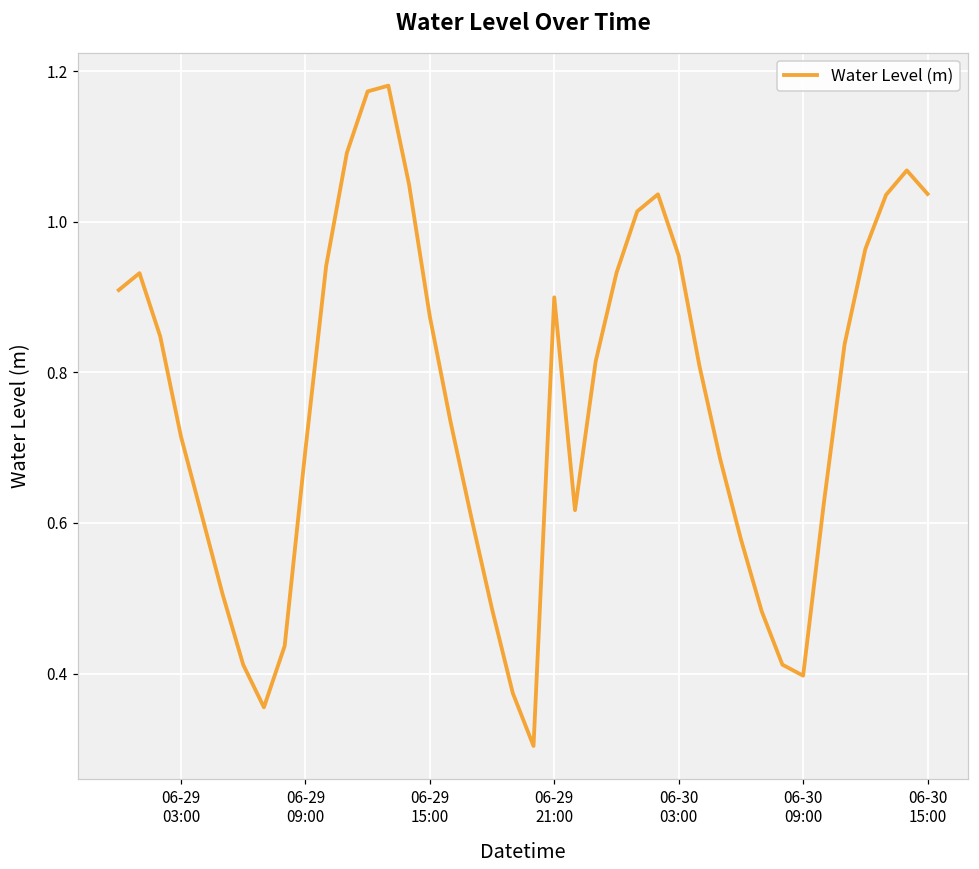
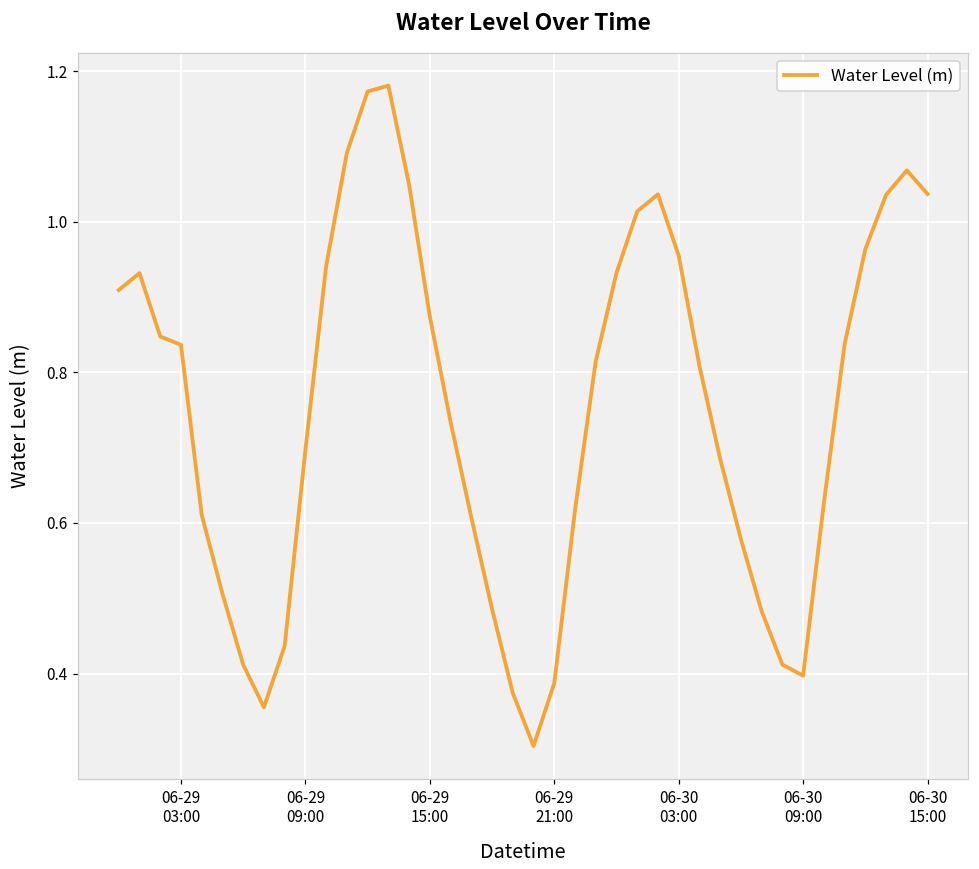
  {
-   "06-29 03:00": 0.71,
+   "06-29 03:00": 0.84,
    "06-29 09:00": 0.70,
    "06-29 15:00": 0.87,
-   "06-29 21:00": 0.90,
+   "06-29 21:00": 0.39,
    "06-30 03:00": 0.95,
    "06-30 09:00": 0.40,
    "06-30 15:00": 1.04
  }
